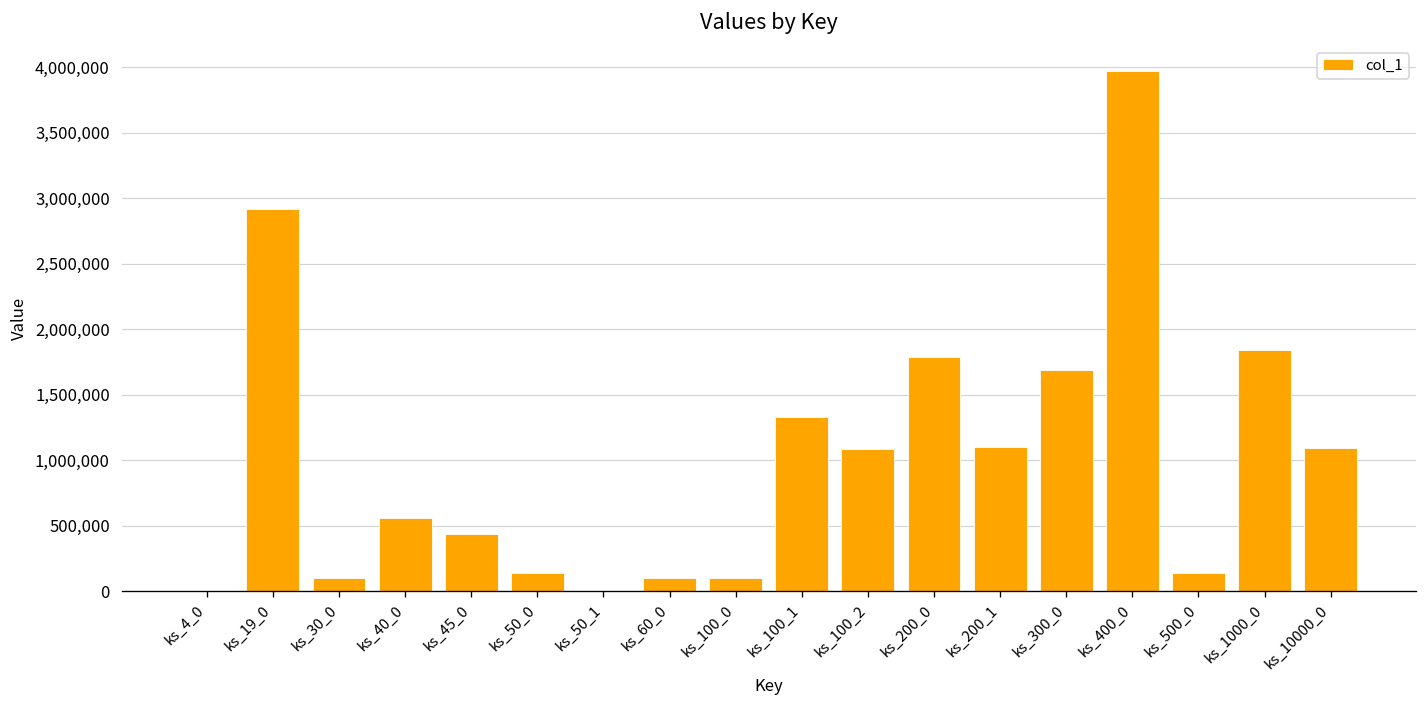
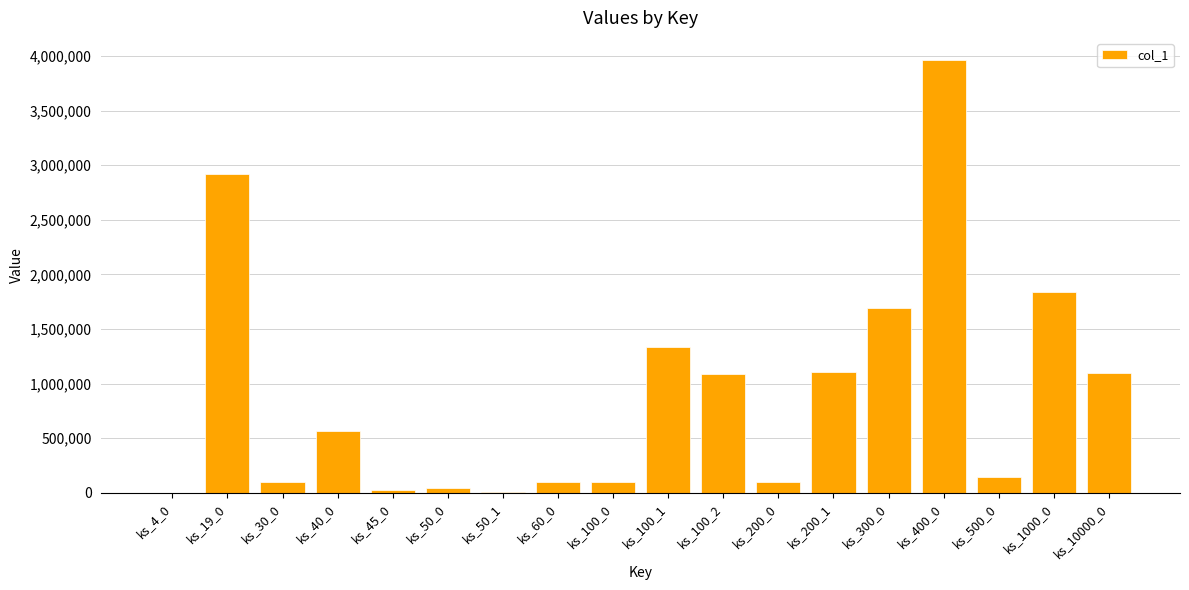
  {
    "ks_19_0": "2,920,000",
    "ks_30_0": "100,000",
    "ks_40_0": "560,000",
-   "ks_45_0": "430,000",
-   "ks_50_0": "140,000",
+   "ks_45_0": "20,000",
+   "ks_50_0": "40,000",
    "ks_60_0": "100,000",
    "ks_100_0": "100,000",
    "ks_100_1": "1,330,000",
    "ks_100_2": "1,090,000",
-   "ks_200_0": "1,790,000",
+   "ks_200_0": "100,000",
    "ks_200_1": "1,100,000",
    "ks_300_0": "1,690,000",
    "ks_400_0": "3,970,000",
    "ks_500_0": "140,000",
    "ks_1000_0": "1,840,000",
    "ks_10000_0": "1,090,000"
  }
